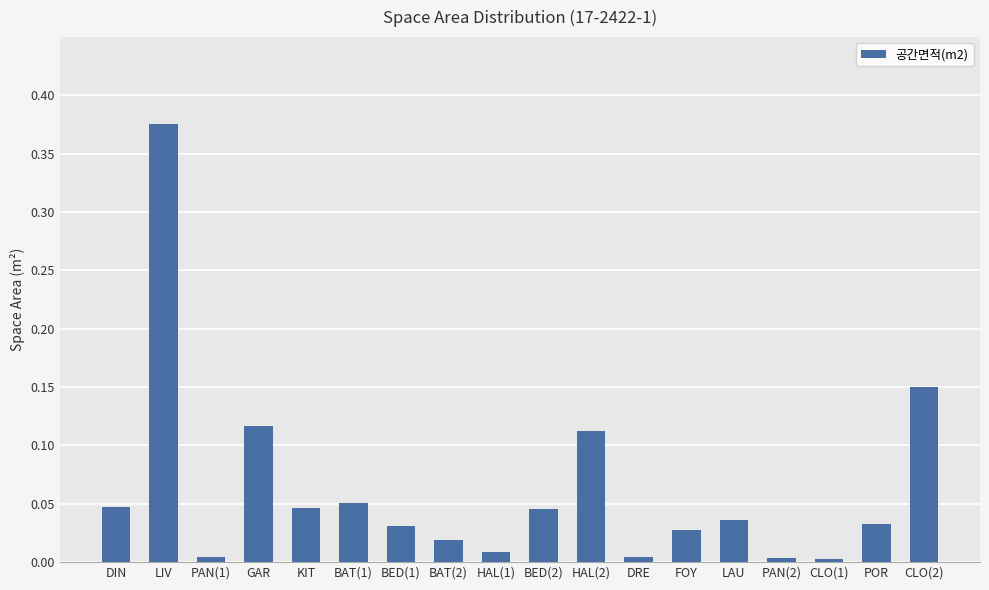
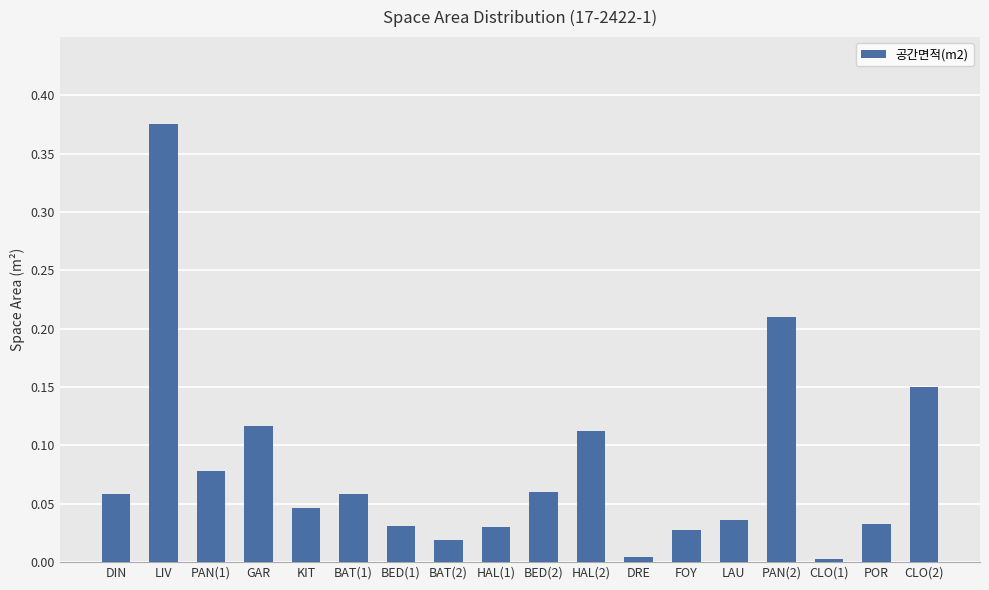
  {
-   "DIN": 0.047,
+   "DIN": 0.058,
    "LIV": 0.375,
-   "PAN(1)": 0.005,
+   "PAN(1)": 0.078,
    "GAR": 0.116,
    "KIT": 0.047,
-   "BAT(1)": 0.050,
+   "BAT(1)": 0.058,
    "BED(1)": 0.031,
    "BAT(2)": 0.019,
-   "HAL(1)": 0.009,
-   "BED(2)": 0.046,
+   "HAL(1)": 0.030,
+   "BED(2)": 0.060,
    "HAL(2)": 0.113,
    "DRE": 0.004,
    "FOY": 0.028,
    "LAU": 0.036,
-   "PAN(2)": 0.004,
+   "PAN(2)": 0.210,
    "CLO(1)": 0.003,
    "POR": 0.033,
    "CLO(2)": 0.150
  }
